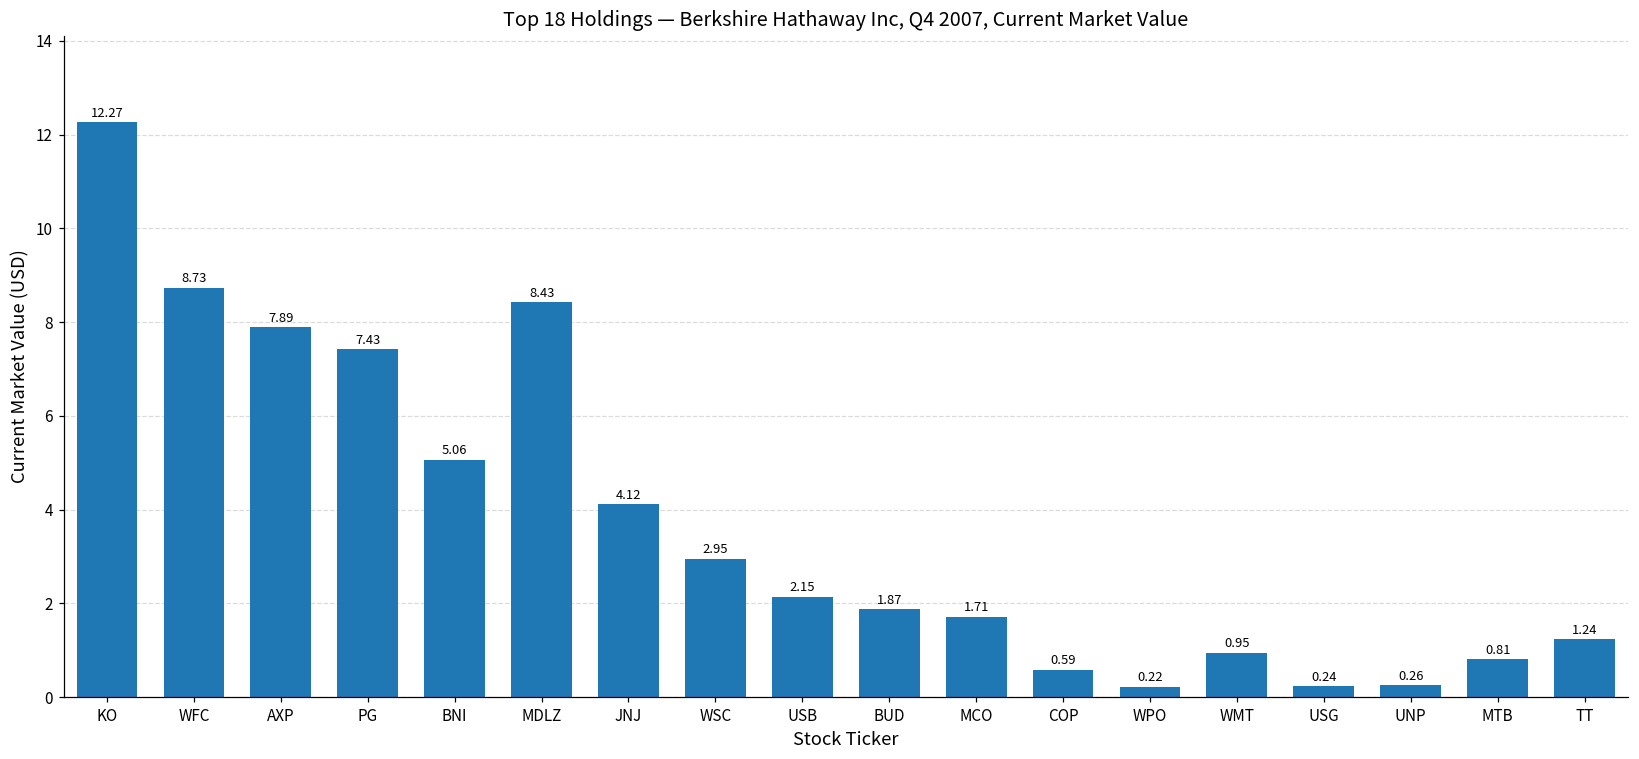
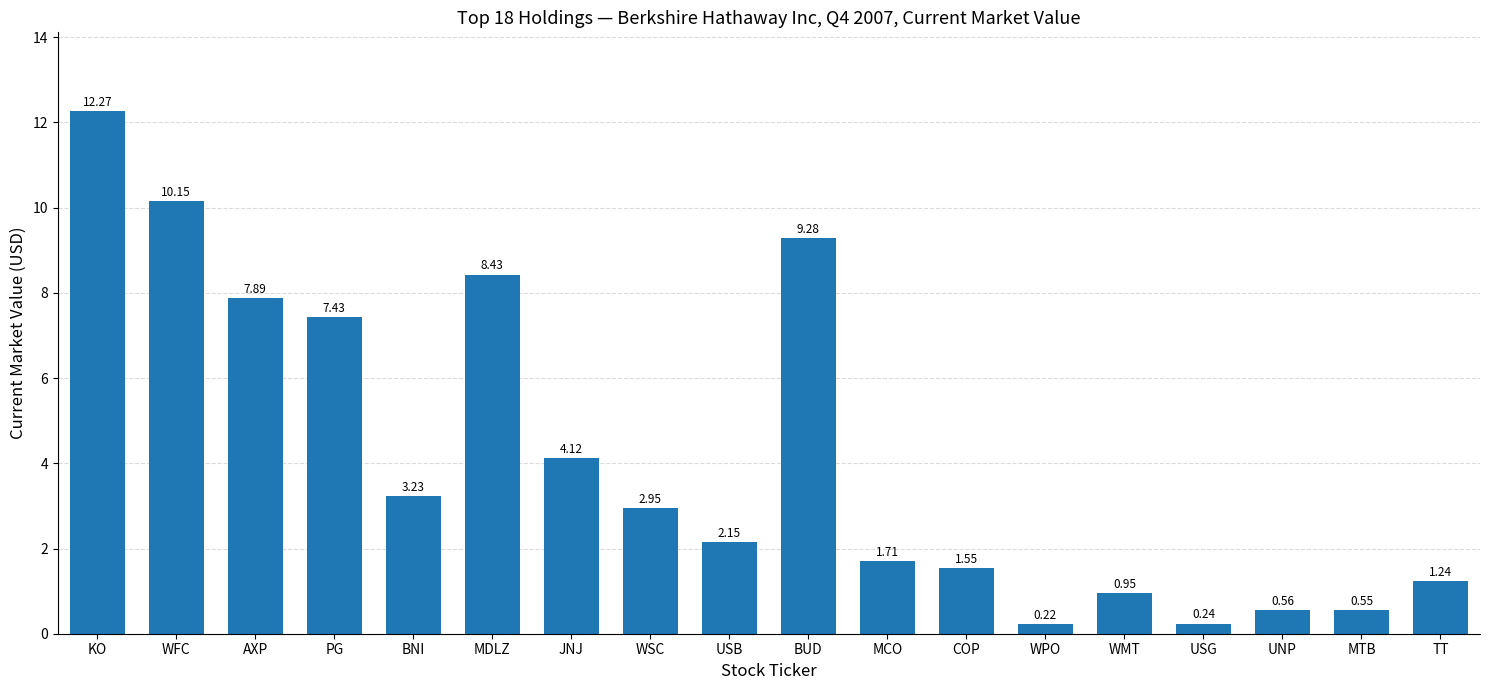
  {
    "KO": 12.27,
-   "WFC": 8.73,
+   "WFC": 10.15,
    "AXP": 7.89,
    "PG": 7.43,
-   "BNI": 5.06,
+   "BNI": 3.23,
    "MDLZ": 8.43,
    "JNJ": 4.12,
    "WSC": 2.95,
    "USB": 2.15,
-   "BUD": 1.87,
+   "BUD": 9.28,
    "MCO": 1.71,
-   "COP": 0.59,
+   "COP": 1.55,
    "WPO": 0.22,
    "WMT": 0.95,
    "USG": 0.24,
-   "UNP": 0.26,
-   "MTB": 0.81,
+   "UNP": 0.56,
+   "MTB": 0.55,
    "TT": 1.24
  }
